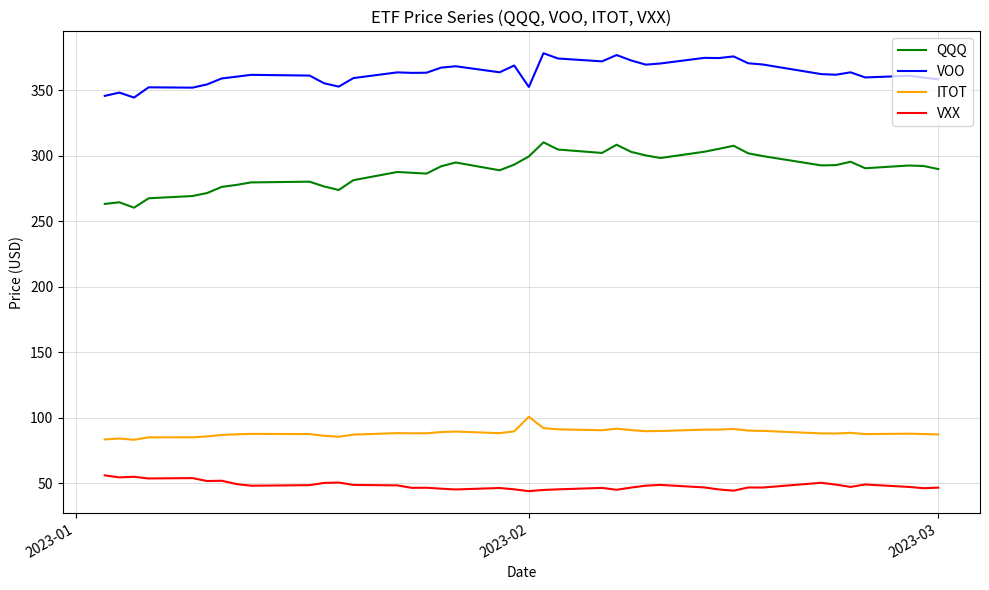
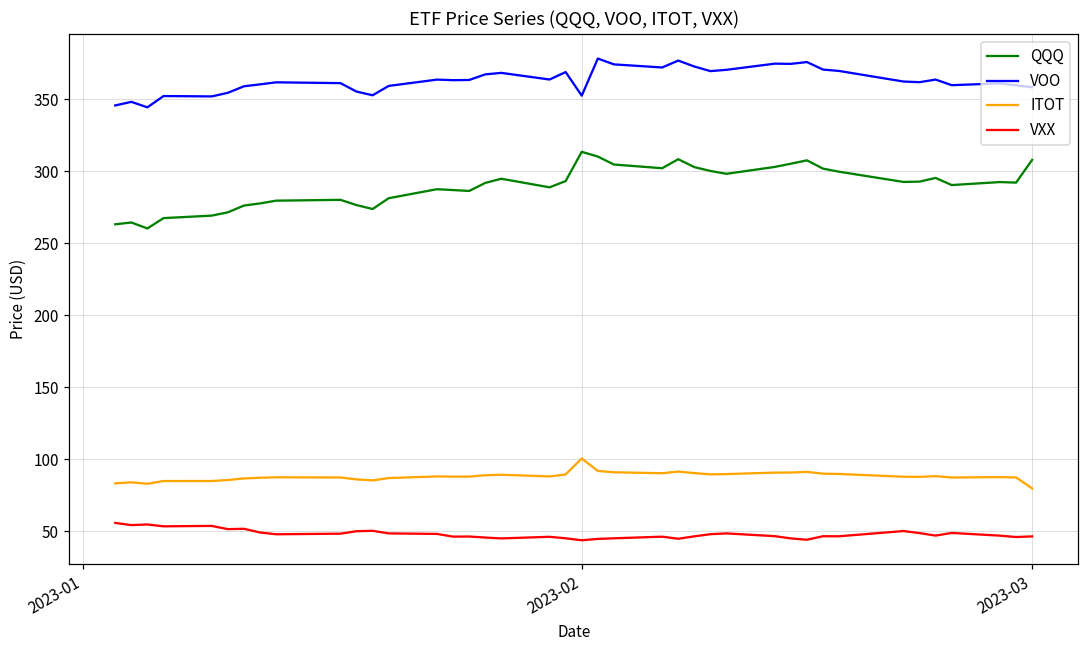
  {
    "QQQ": {
-     "2023-02": 300,
-     "2023-03": 290
+     "2023-02": 314,
+     "2023-03": 308
    },
    "VOO": {
      "2023-02": 353
    },
    "ITOT": {
      "2023-02": 101,
-     "2023-03": 87
+     "2023-03": 80
    },
    "VXX": {
      "2023-02": 44,
      "2023-03": 47
    }
  }
